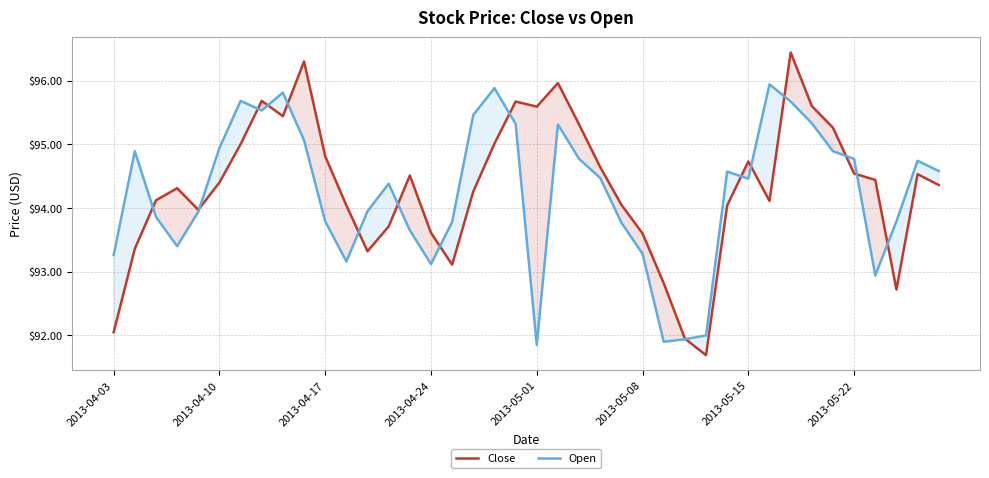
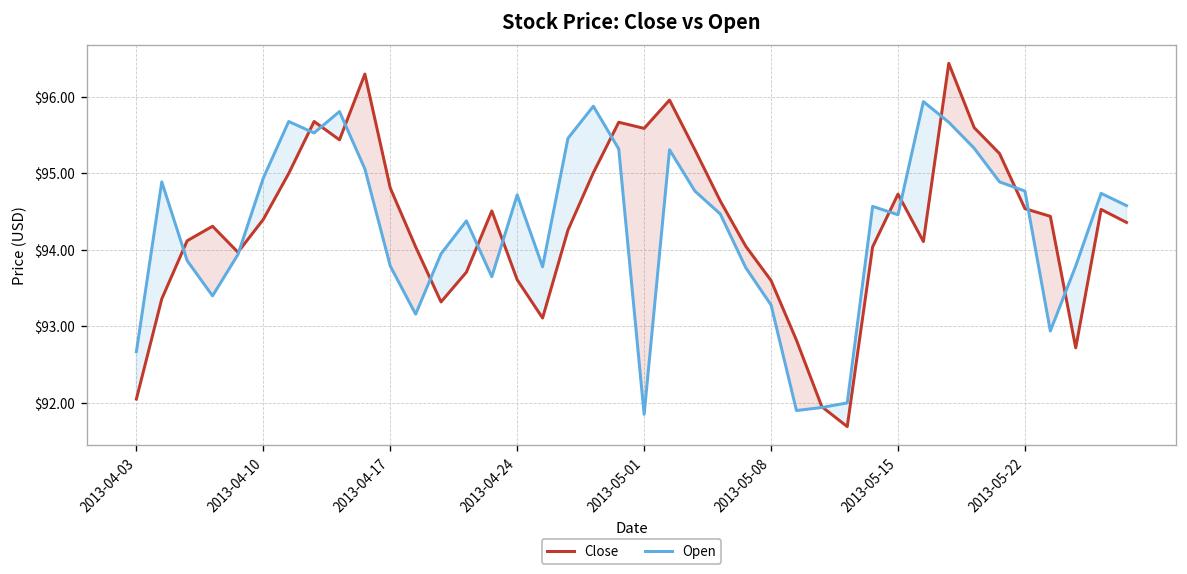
  {
    "Close": {
      "2013-04-03": "$92.1",
      "2013-04-10": "$94.4",
      "2013-04-17": "$94.8",
      "2013-04-24": "$93.6",
      "2013-05-01": "$95.6",
      "2013-05-08": "$93.6",
      "2013-05-15": "$94.7",
      "2013-05-22": "$94.5"
    },
    "Open": {
-     "2013-04-03": "$93.3",
+     "2013-04-03": "$92.7",
      "2013-04-10": "$94.9",
      "2013-04-17": "$93.8",
-     "2013-04-24": "$93.1",
+     "2013-04-24": "$94.7",
      "2013-05-01": "$91.9",
      "2013-05-08": "$93.3",
      "2013-05-15": "$94.5",
      "2013-05-22": "$94.8"
    }
  }
